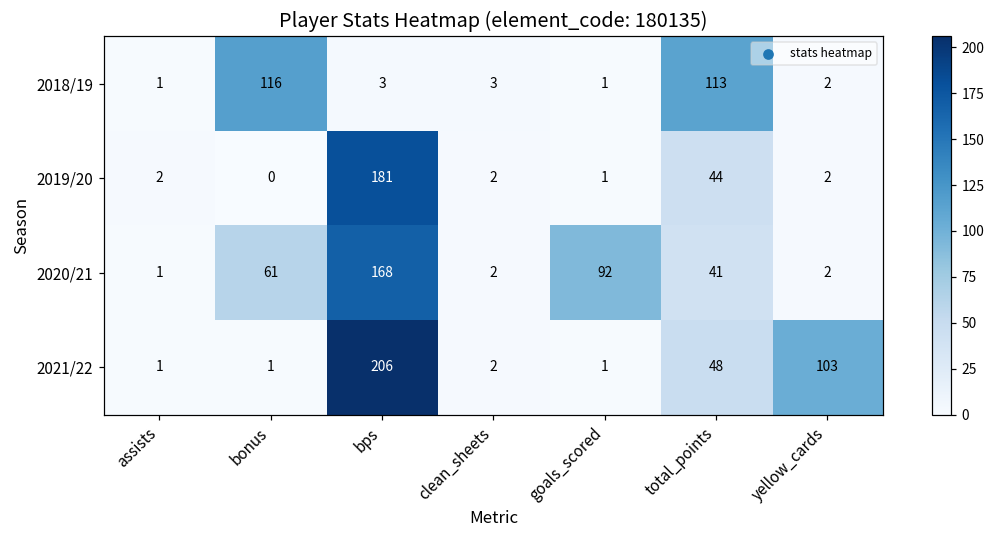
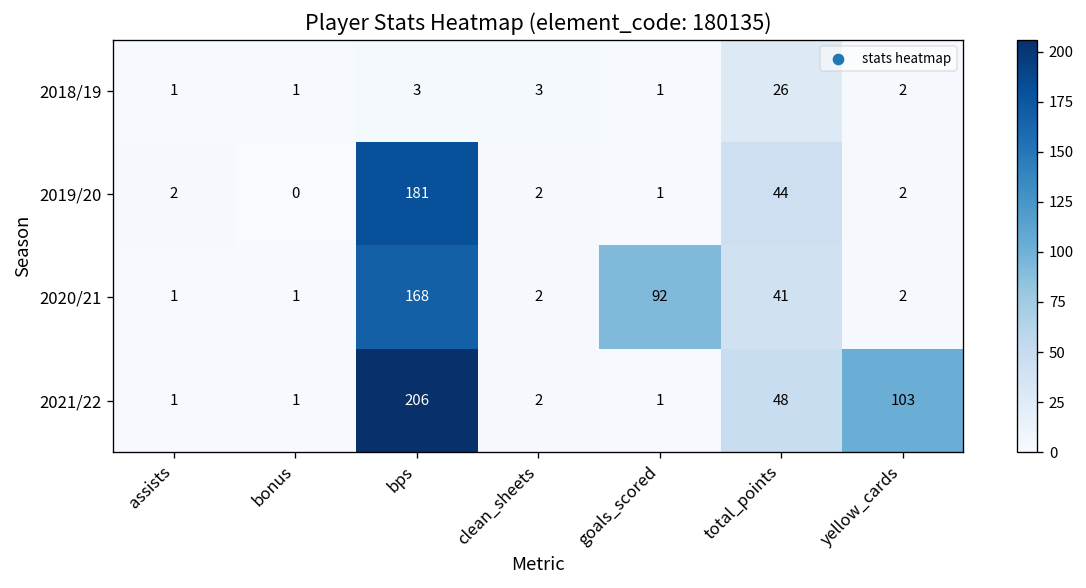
  {
    "2018/19": {
      "assists": 1,
-     "bonus": 116,
+     "bonus": 1,
      "bps": 3,
      "clean_sheets": 3,
      "goals_scored": 1,
-     "total_points": 113,
+     "total_points": 26,
      "yellow_cards": 2
    },
    "2019/20": {
      "assists": 2,
      "bonus": 0,
      "bps": 181,
      "clean_sheets": 2,
      "goals_scored": 1,
      "total_points": 44,
      "yellow_cards": 2
    },
    "2020/21": {
      "assists": 1,
-     "bonus": 61,
+     "bonus": 1,
      "bps": 168,
      "clean_sheets": 2,
      "goals_scored": 92,
      "total_points": 41,
      "yellow_cards": 2
    },
    "2021/22": {
      "assists": 1,
      "bonus": 1,
      "bps": 206,
      "clean_sheets": 2,
      "goals_scored": 1,
      "total_points": 48,
      "yellow_cards": 103
    }
  }
